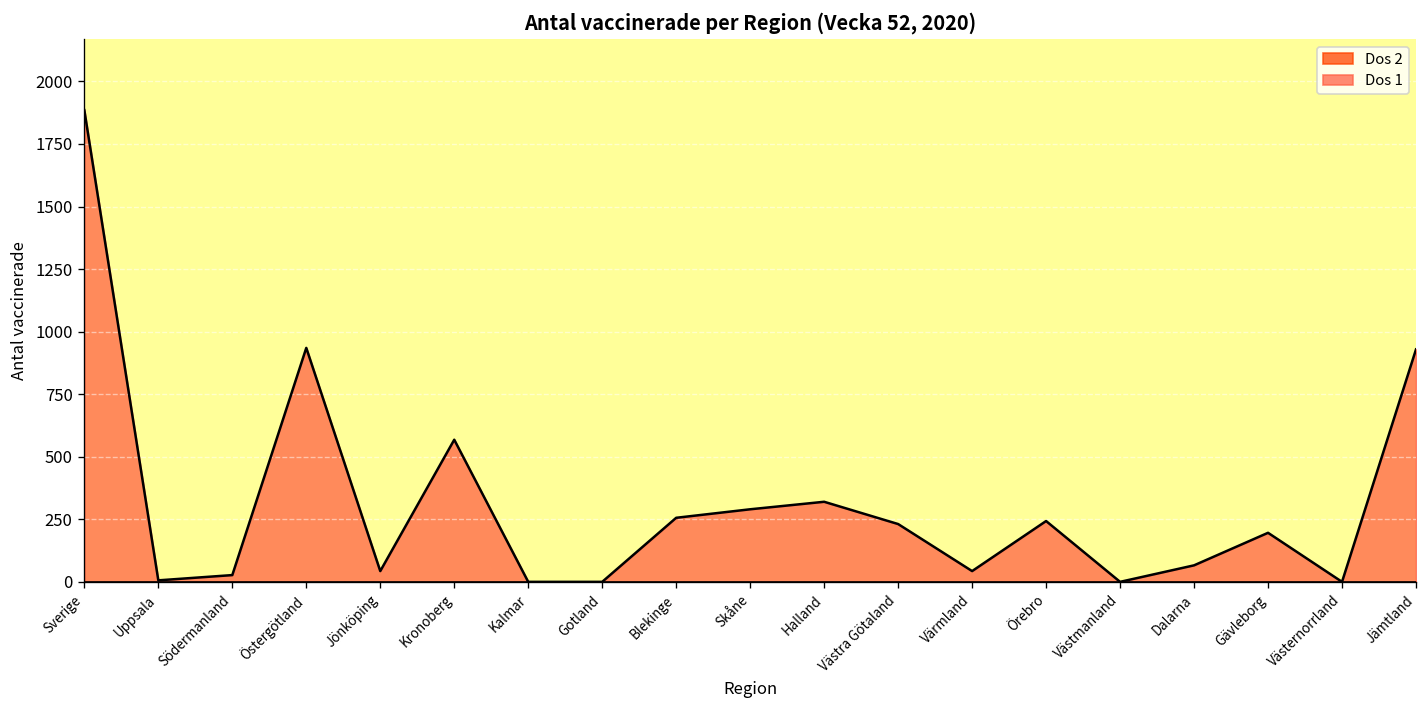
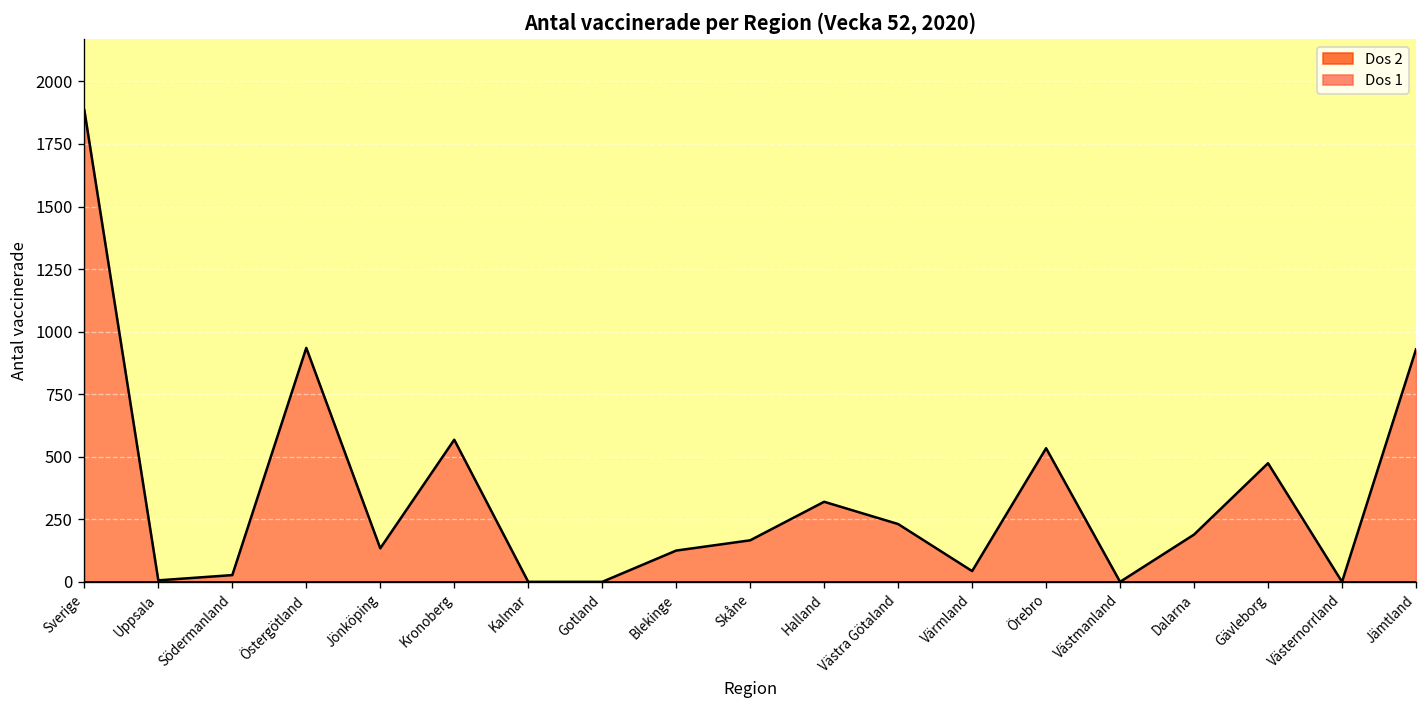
  {
    "Dos 2": {
      "Sverige": 0,
      "Södermanland": 0,
      "Östergötland": 0,
      "Jönköping": 0,
      "Kronoberg": 0,
      "Blekinge": 0,
      "Skåne": 0,
      "Halland": 0,
      "Västra Götaland": 0,
      "Värmland": 0,
      "Örebro": 0,
      "Dalarna": 0,
      "Gävleborg": 0,
      "Jämtland": 0
    },
    "Dos 1": {
      "Sverige": 1890,
      "Södermanland": 30,
      "Östergötland": 940,
-     "Jönköping": 40,
+     "Jönköping": 130,
      "Kronoberg": 570,
-     "Blekinge": 260,
-     "Skåne": 290,
+     "Blekinge": 130,
+     "Skåne": 170,
      "Halland": 320,
      "Västra Götaland": 230,
      "Värmland": 40,
-     "Örebro": 240,
-     "Dalarna": 70,
-     "Gävleborg": 200,
+     "Örebro": 530,
+     "Dalarna": 190,
+     "Gävleborg": 470,
      "Jämtland": 930
    }
  }
